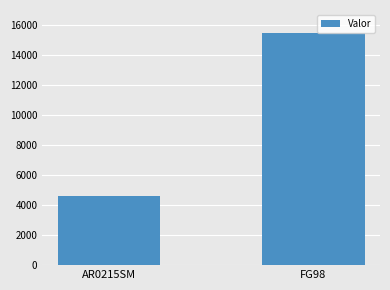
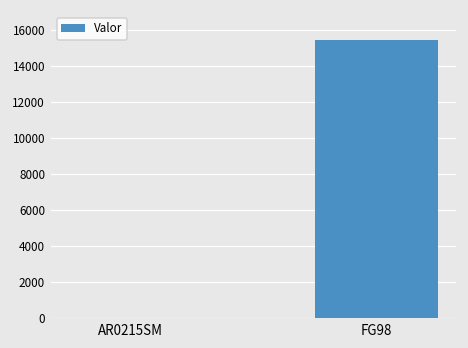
  {
-   "AR0215SM": 4600,
+   "AR0215SM": 0,
    "FG98": 15400
  }
